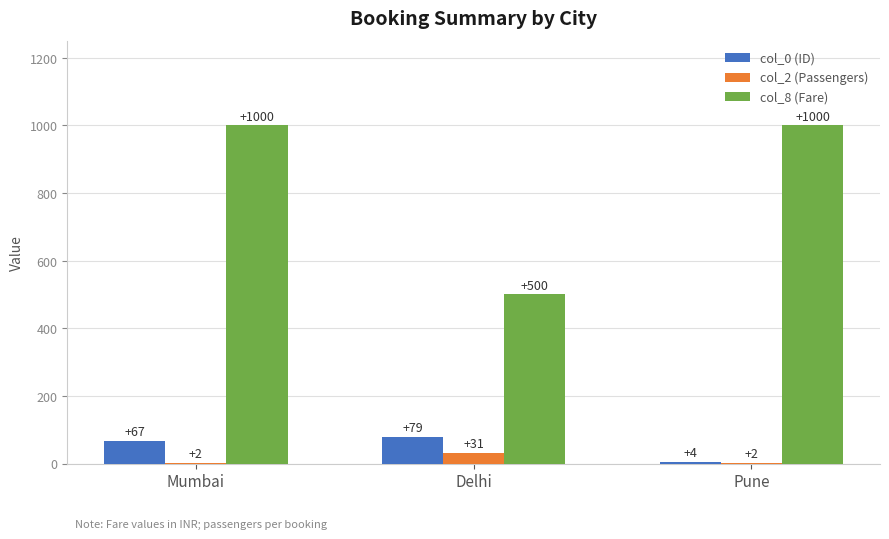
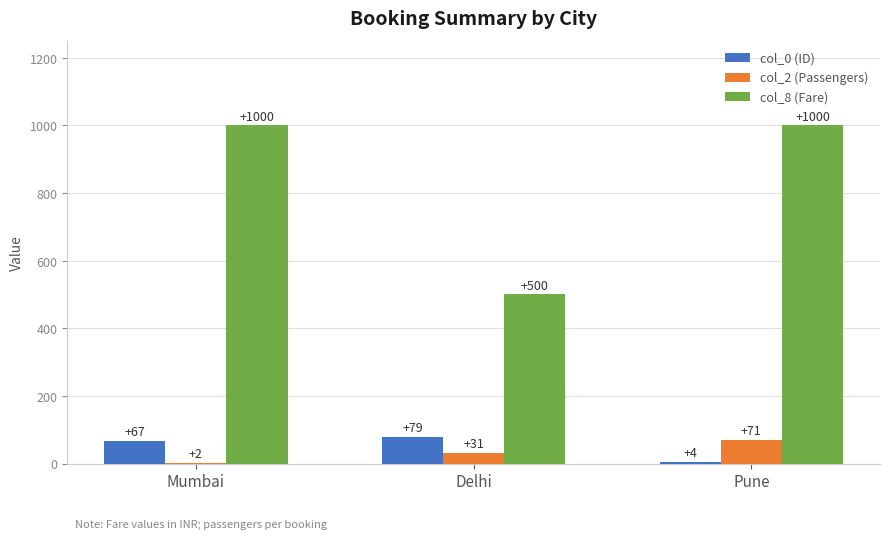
  {
    "col_0 (ID)": {
      "Mumbai": "+67",
      "Delhi": "+79",
      "Pune": "+4"
    },
    "col_2 (Passengers)": {
      "Mumbai": "+2",
      "Delhi": "+31",
-     "Pune": "+2"
+     "Pune": "+71"
    },
    "col_8 (Fare)": {
      "Mumbai": "+1000",
      "Delhi": "+500",
      "Pune": "+1000"
    }
  }
